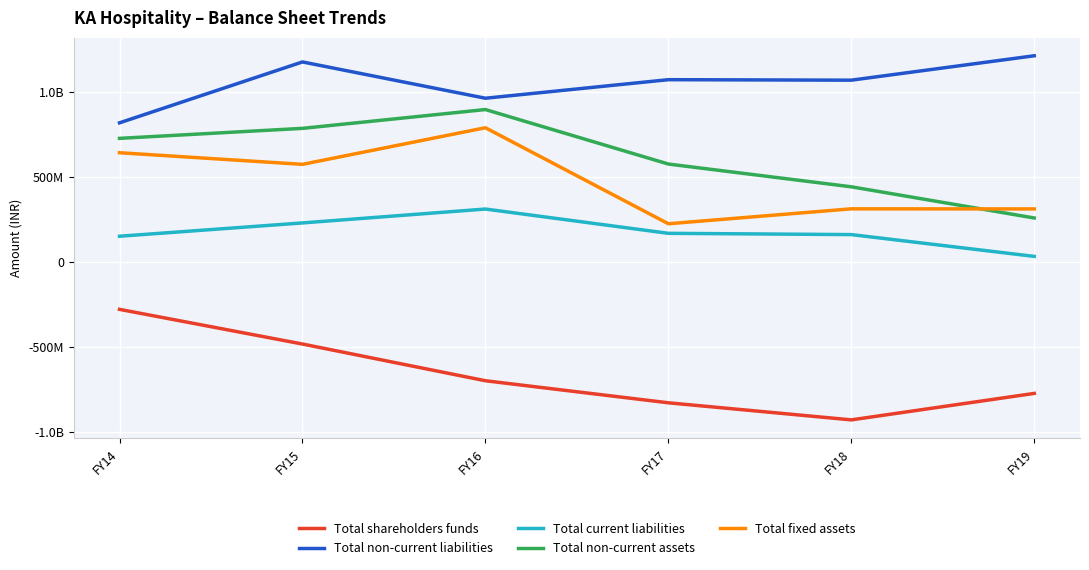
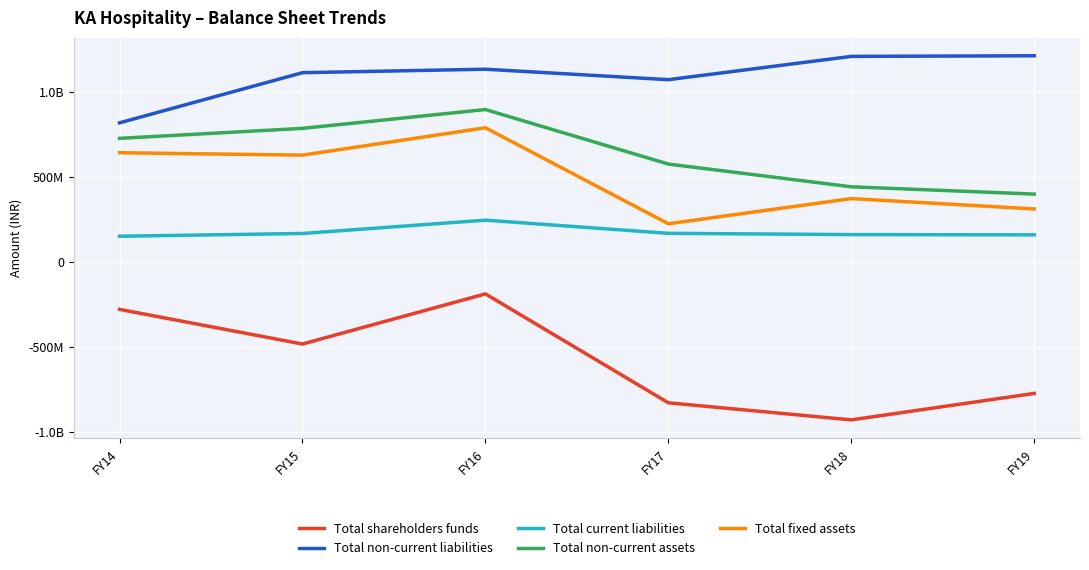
  {
    "Total shareholders funds": {
      "FY14": -280000000,
      "FY15": -480000000,
-     "FY16": -700000000,
+     "FY16": -190000000,
      "FY17": -830000000,
      "FY18": -930000000,
      "FY19": -770000000
    },
    "Total non-current liabilities": {
      "FY14": 820000000,
-     "FY15": 1180000000,
-     "FY16": 960000000,
+     "FY15": 1110000000,
+     "FY16": 1130000000,
      "FY17": 1070000000,
-     "FY18": 1070000000,
+     "FY18": 1210000000,
      "FY19": 1210000000
    },
    "Total current liabilities": {
      "FY14": 150000000,
-     "FY15": 230000000,
-     "FY16": 310000000,
+     "FY15": 170000000,
+     "FY16": 250000000,
      "FY17": 170000000,
      "FY18": 160000000,
-     "FY19": 30000000
+     "FY19": 160000000
    },
    "Total non-current assets": {
      "FY14": 730000000,
      "FY15": 790000000,
      "FY16": 900000000,
      "FY17": 580000000,
      "FY18": 440000000,
-     "FY19": 260000000
+     "FY19": 400000000
    },
    "Total fixed assets": {
      "FY14": 640000000,
-     "FY15": 570000000,
+     "FY15": 630000000,
      "FY16": 790000000,
      "FY17": 220000000,
-     "FY18": 310000000,
+     "FY18": 370000000,
      "FY19": 310000000
    }
  }
